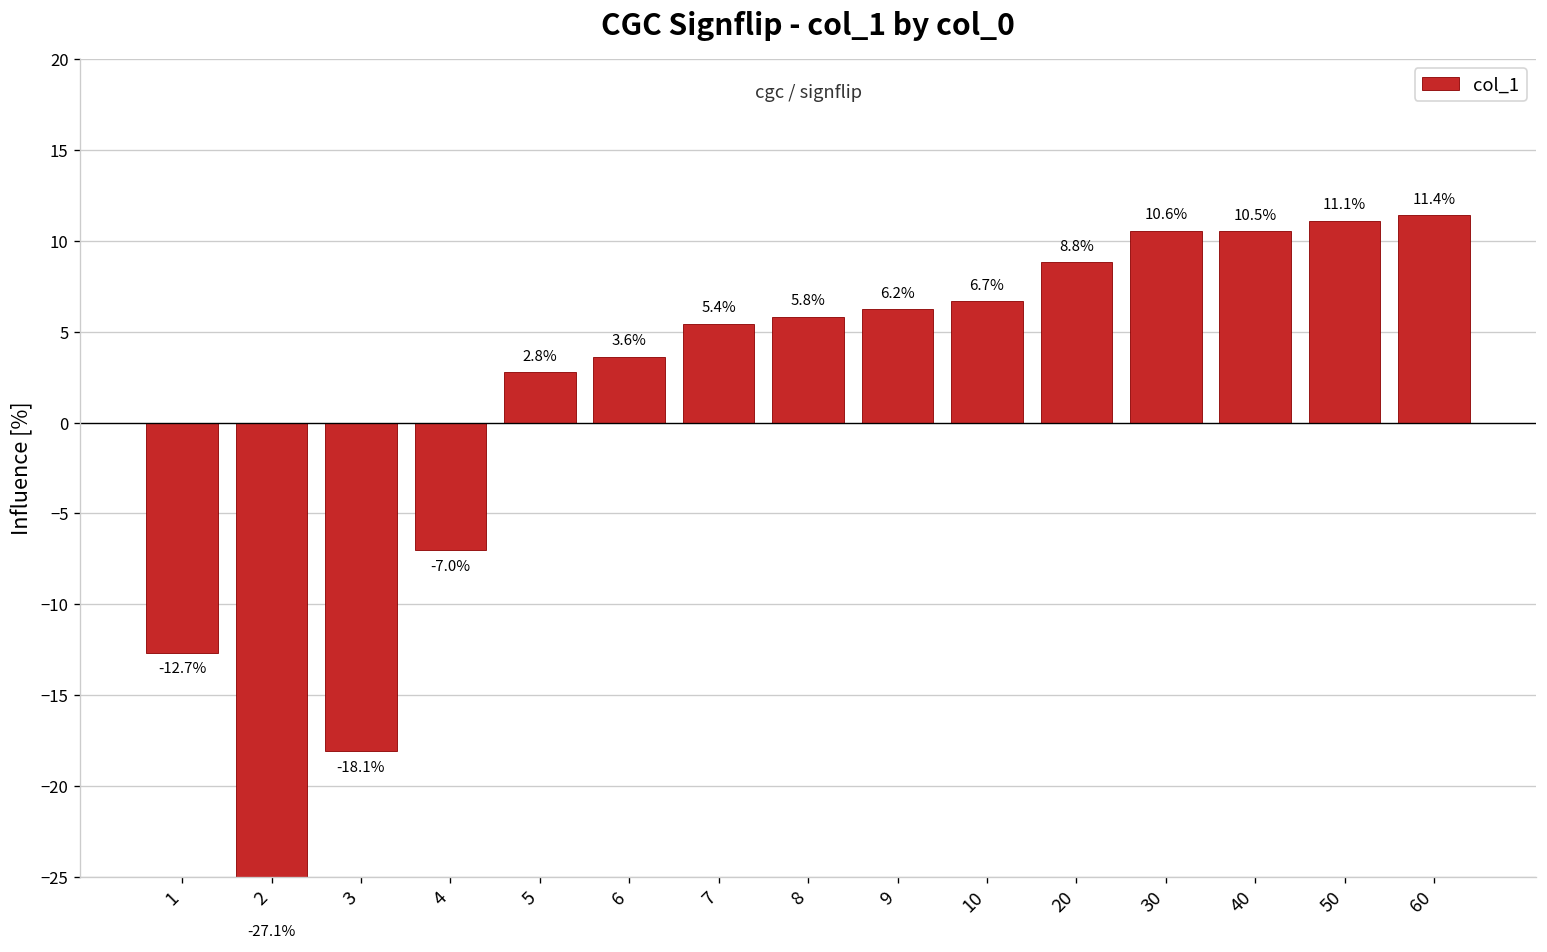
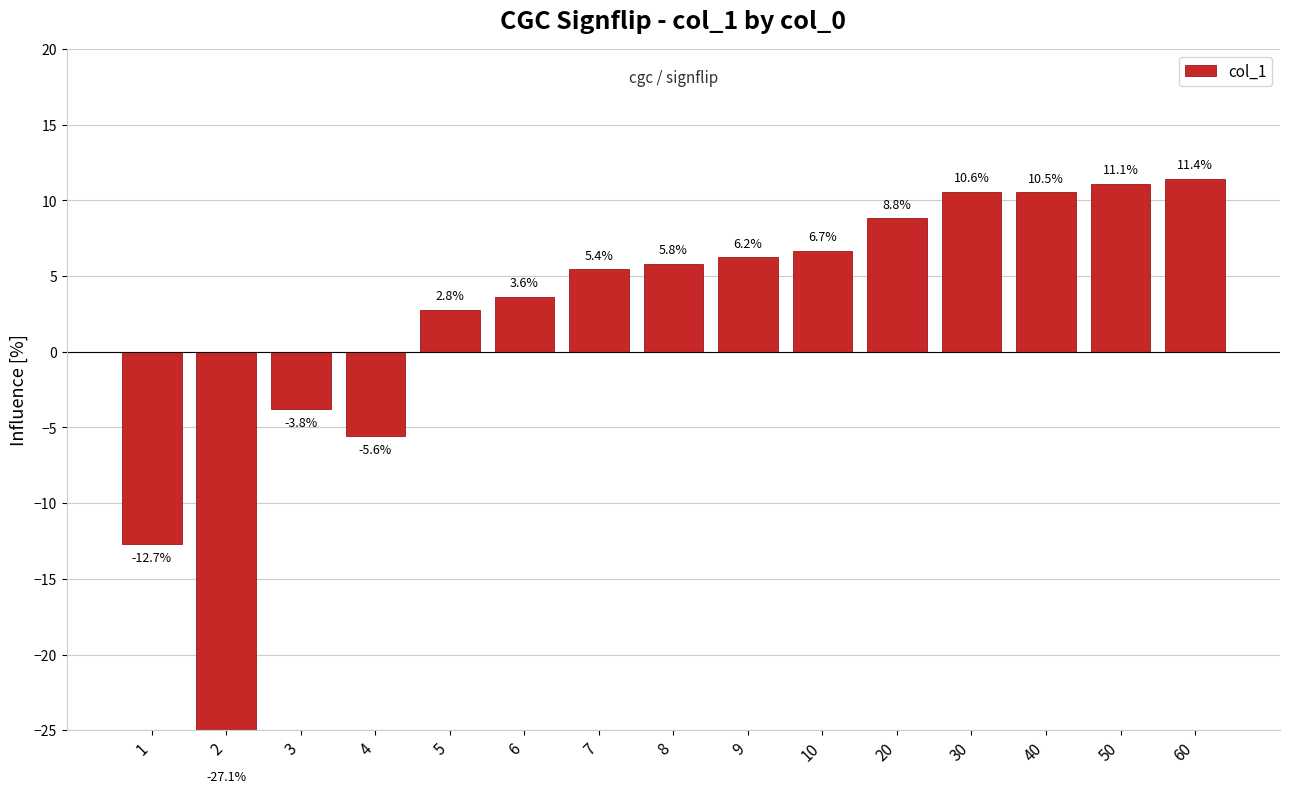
  {
    "1": "-12.7%",
-   "3": "-18.1%",
-   "4": "-7.0%",
+   "3": "-3.8%",
+   "4": "-5.6%",
    "5": "2.8%",
    "6": "3.6%",
    "7": "5.4%",
    "8": "5.8%",
    "9": "6.2%",
    "10": "6.7%",
    "20": "8.8%",
    "30": "10.6%",
    "40": "10.5%",
    "50": "11.1%",
    "60": "11.4%"
  }
